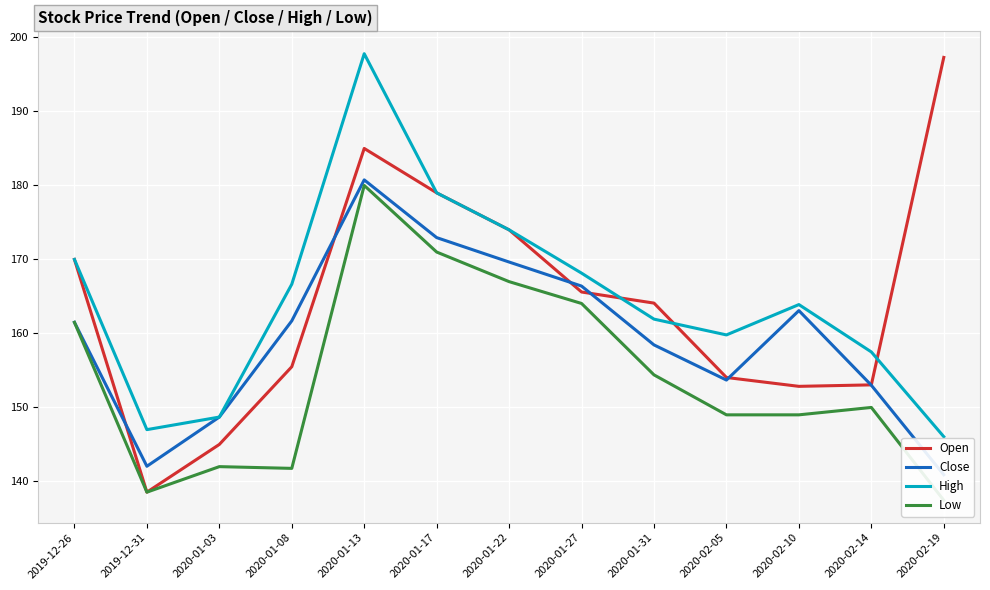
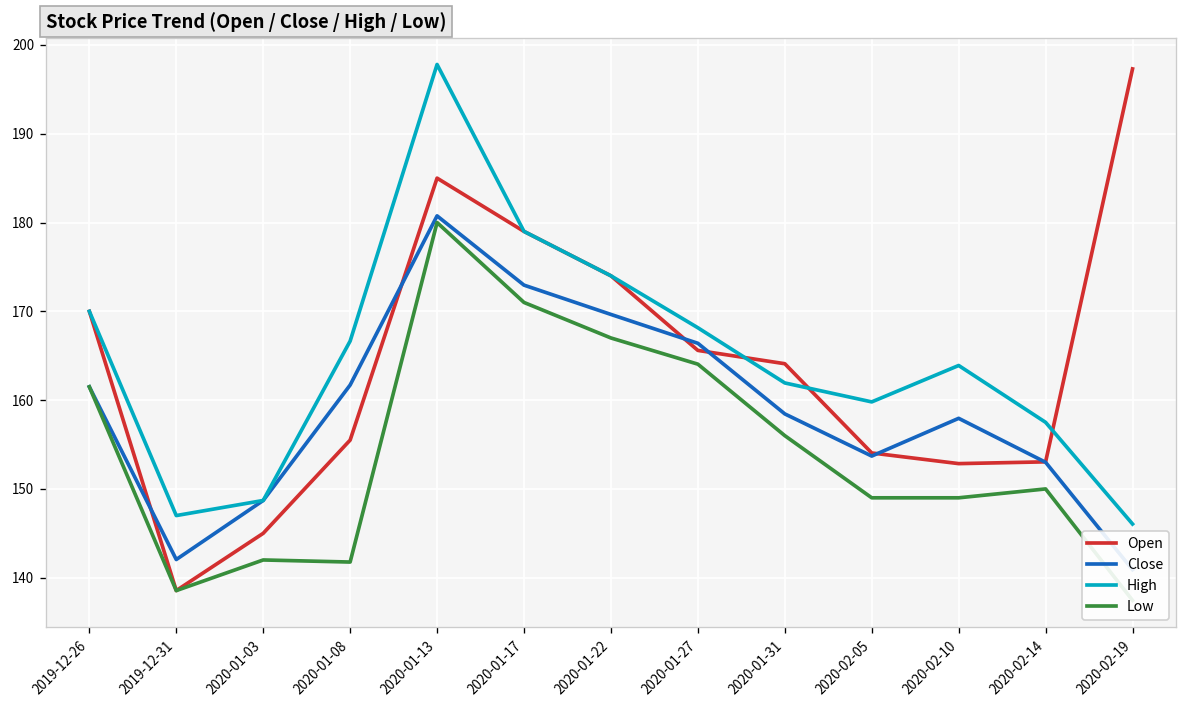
  {
    "Open": {
      "2020-01-03": 145,
      "2020-01-08": 156,
      "2020-01-13": 185,
      "2020-01-27": 166,
      "2020-01-31": 164,
      "2020-02-05": 154,
      "2020-02-10": 153,
      "2020-02-19": 197
    },
    "Close": {
      "2019-12-31": 142,
      "2020-01-08": 162,
      "2020-01-13": 181,
      "2020-01-17": 173,
      "2020-01-22": 170,
      "2020-01-27": 166,
      "2020-01-31": 158,
      "2020-02-05": 154,
-     "2020-02-10": 163
+     "2020-02-10": 158
    },
    "High": {
      "2019-12-31": 147,
      "2020-01-08": 167,
      "2020-01-13": 198,
      "2020-01-27": 168,
      "2020-01-31": 162,
      "2020-02-05": 160,
      "2020-02-10": 164,
      "2020-02-14": 158,
      "2020-02-19": 146
    },
    "Low": {
      "2020-01-03": 142,
      "2020-01-08": 142,
      "2020-01-13": 180,
      "2020-01-17": 171,
      "2020-01-22": 167,
      "2020-01-27": 164,
-     "2020-01-31": 154,
+     "2020-01-31": 156,
      "2020-02-05": 149,
      "2020-02-10": 149,
      "2020-02-14": 150
    }
  }
